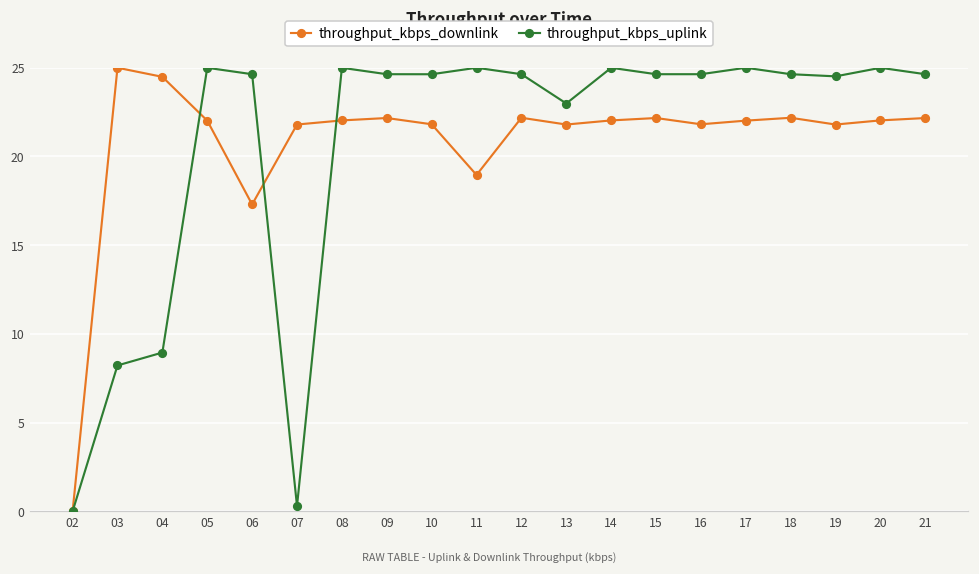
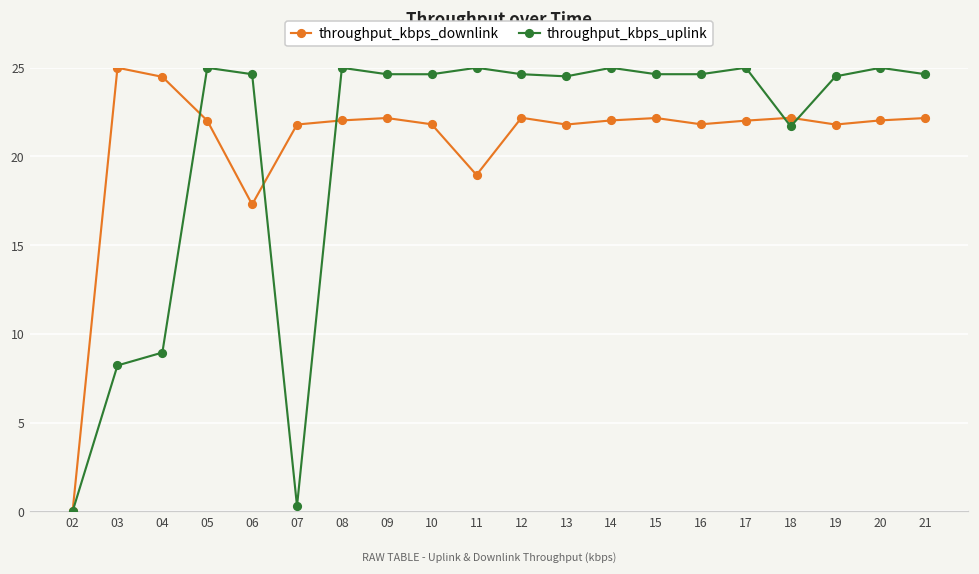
  {
    "throughput_kbps_downlink": {
      "03": 25.0,
      "04": 24.5,
      "05": 22.0,
      "06": 17.3,
      "07": 21.8,
      "08": 22.0,
      "09": 22.2,
      "10": 21.8,
      "11": 19.0,
      "12": 22.2,
      "13": 21.8,
      "14": 22.0,
      "15": 22.2,
      "16": 21.8,
      "17": 22.0,
      "18": 22.2,
      "19": 21.8,
      "20": 22.0,
      "21": 22.2
    },
    "throughput_kbps_uplink": {
      "03": 8.2,
      "04": 8.9,
      "05": 25.0,
      "06": 24.6,
      "07": 0.3,
      "08": 25.0,
      "09": 24.6,
      "10": 24.6,
      "11": 25.0,
      "12": 24.6,
-     "13": 23.0,
+     "13": 24.5,
      "14": 25.0,
      "15": 24.6,
      "16": 24.6,
      "17": 25.0,
-     "18": 24.6,
+     "18": 21.7,
      "19": 24.5,
      "20": 25.0,
      "21": 24.6
    }
  }
